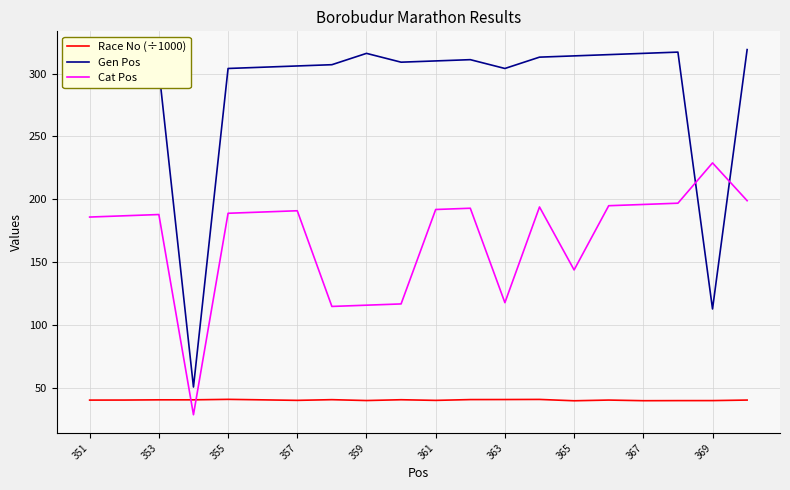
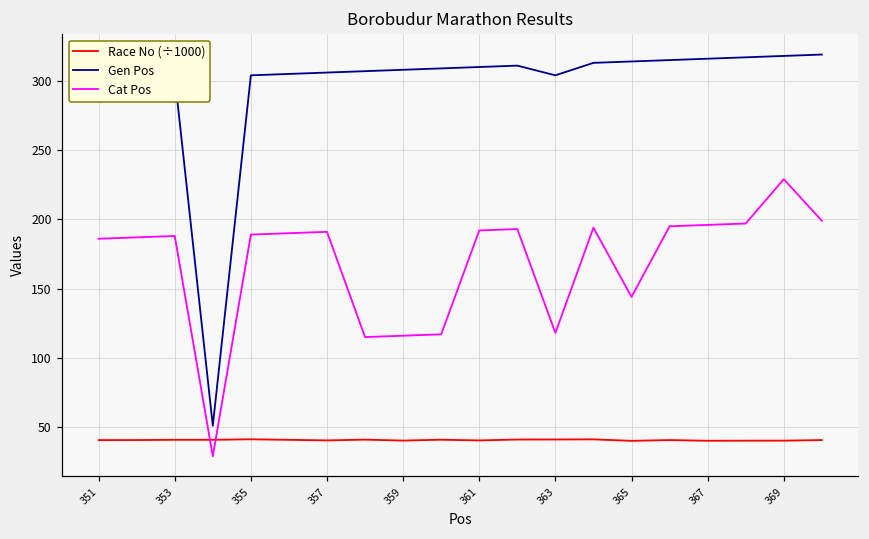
  {
    "Race No (÷1000)": {
      "351": 41,
      "353": 41,
      "355": 41,
      "357": 40,
      "359": 40,
      "361": 40,
      "363": 41,
      "365": 40,
      "367": 40,
      "369": 40
    },
    "Gen Pos": {
      "355": 304,
      "357": 306,
-     "359": 316,
+     "359": 308,
      "361": 310,
      "363": 304,
      "365": 314,
      "367": 316,
-     "369": 113
+     "369": 318
    },
    "Cat Pos": {
      "351": 186,
      "353": 188,
      "355": 189,
      "357": 191,
      "359": 116,
      "361": 192,
      "363": 118,
      "365": 144,
      "367": 196,
      "369": 229
    }
  }
